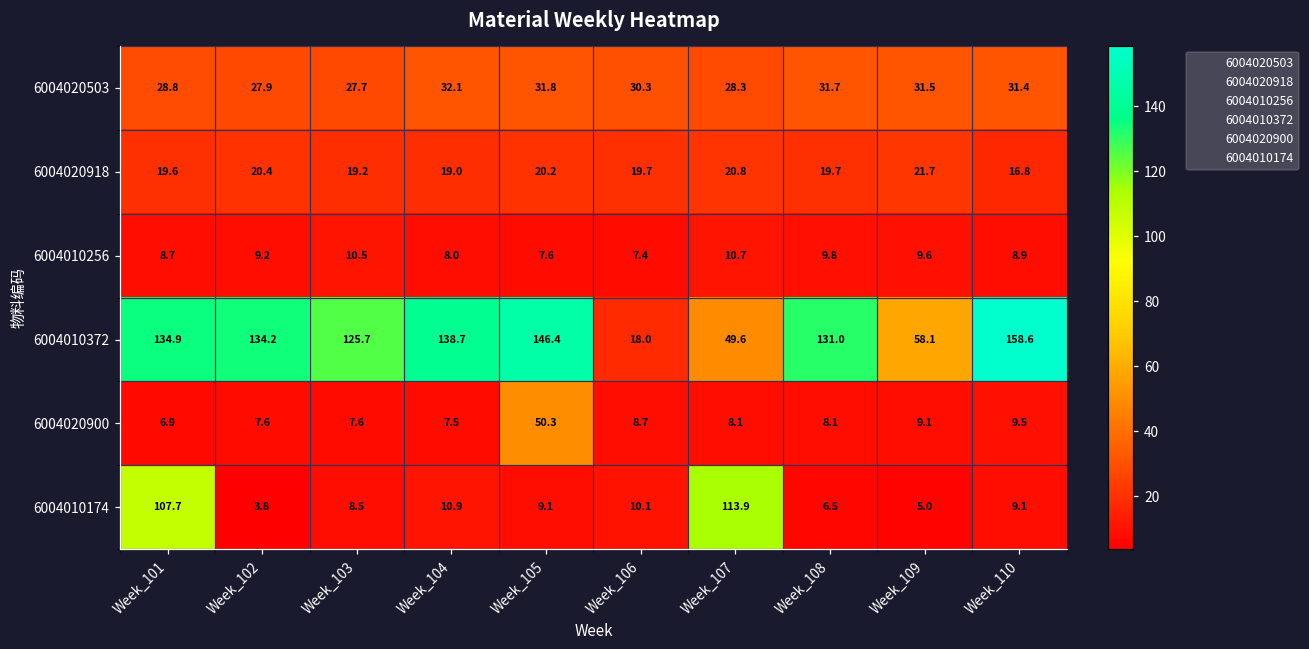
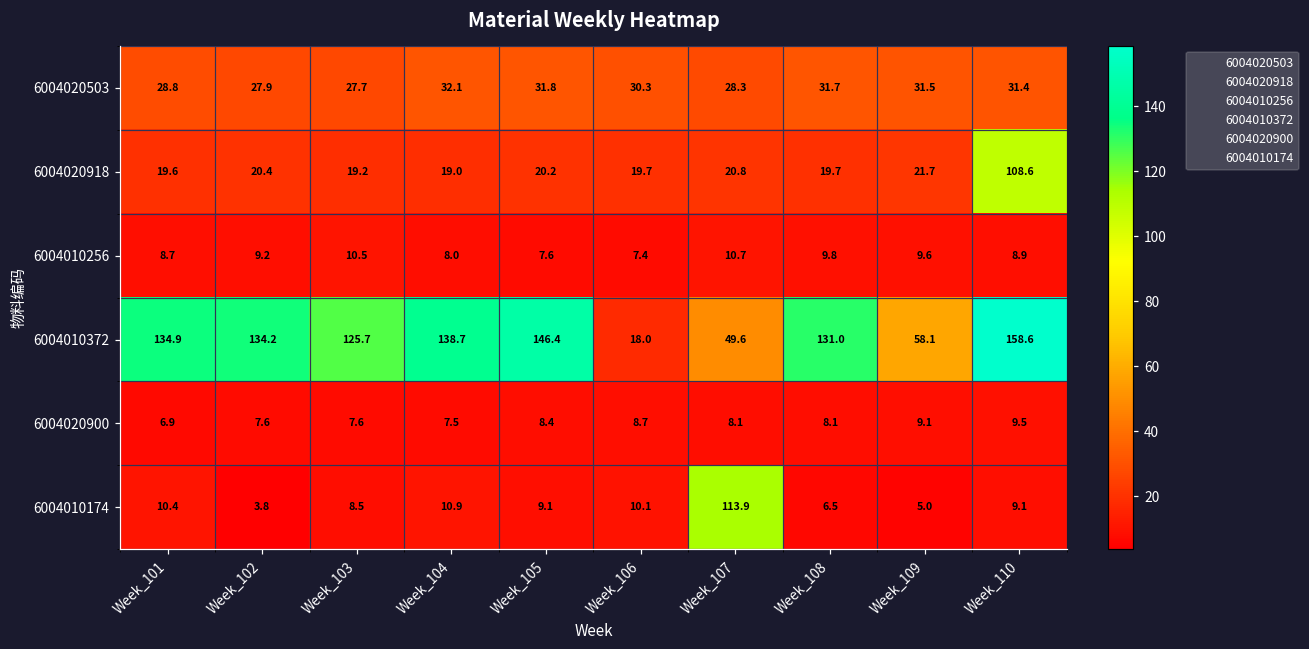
  {
    "6004020503": {
      "Week_101": 28.8,
      "Week_102": 27.9,
      "Week_103": 27.7,
      "Week_104": 32.1,
      "Week_105": 31.8,
      "Week_106": 30.3,
      "Week_107": 28.3,
      "Week_108": 31.7,
      "Week_109": 31.5,
      "Week_110": 31.4
    },
    "6004020918": {
      "Week_101": 19.6,
      "Week_102": 20.4,
      "Week_103": 19.2,
      "Week_104": 19.0,
      "Week_105": 20.2,
      "Week_106": 19.7,
      "Week_107": 20.8,
      "Week_108": 19.7,
      "Week_109": 21.7,
-     "Week_110": 16.8
+     "Week_110": 108.6
    },
    "6004010256": {
      "Week_101": 8.7,
      "Week_102": 9.2,
      "Week_103": 10.5,
      "Week_104": 8.0,
      "Week_105": 7.6,
      "Week_106": 7.4,
      "Week_107": 10.7,
      "Week_108": 9.8,
      "Week_109": 9.6,
      "Week_110": 8.9
    },
    "6004010372": {
      "Week_101": 134.9,
      "Week_102": 134.2,
      "Week_103": 125.7,
      "Week_104": 138.7,
      "Week_105": 146.4,
      "Week_106": 18.0,
      "Week_107": 49.6,
      "Week_108": 131.0,
      "Week_109": 58.1,
      "Week_110": 158.6
    },
    "6004020900": {
      "Week_101": 6.9,
      "Week_102": 7.6,
      "Week_103": 7.6,
      "Week_104": 7.5,
-     "Week_105": 50.3,
+     "Week_105": 8.4,
      "Week_106": 8.7,
      "Week_107": 8.1,
      "Week_108": 8.1,
      "Week_109": 9.1,
      "Week_110": 9.5
    },
    "6004010174": {
-     "Week_101": 107.7,
+     "Week_101": 10.4,
      "Week_102": 3.8,
      "Week_103": 8.5,
      "Week_104": 10.9,
      "Week_105": 9.1,
      "Week_106": 10.1,
      "Week_107": 113.9,
      "Week_108": 6.5,
      "Week_109": 5.0,
      "Week_110": 9.1
    }
  }
